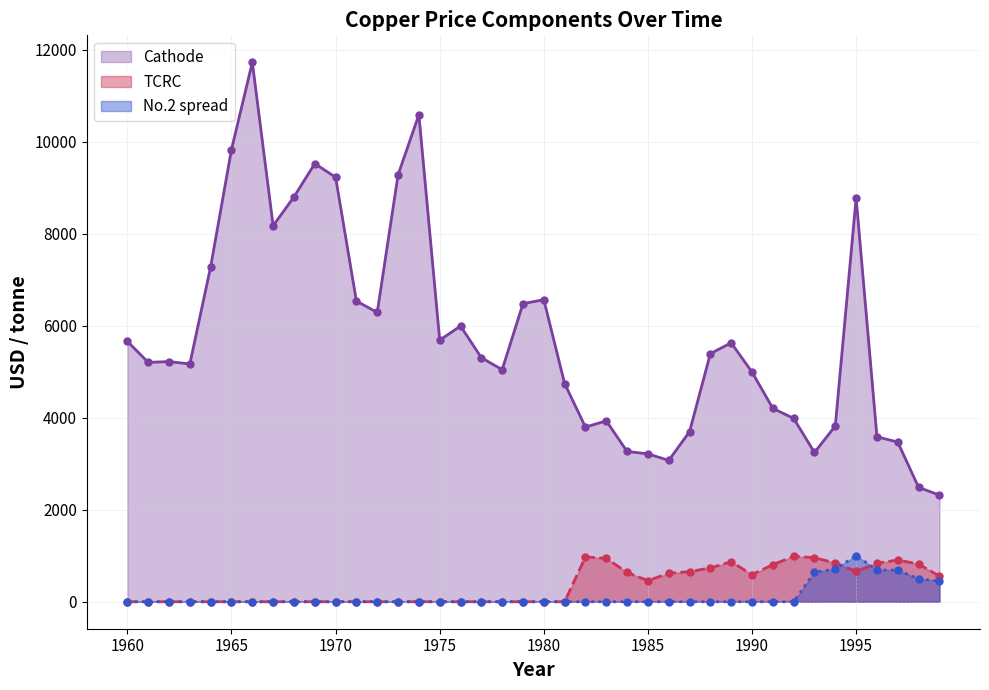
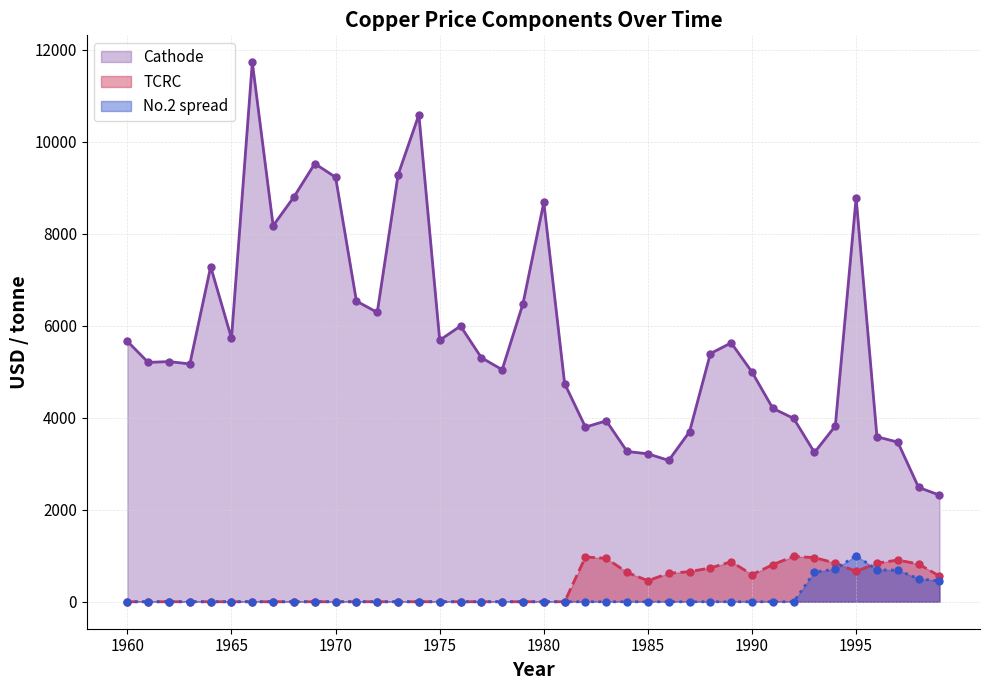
  {
    "Cathode": {
      "1960": 5700,
-     "1965": 9800,
+     "1965": 5700,
      "1970": 9200,
      "1975": 5700,
-     "1980": 6600,
+     "1980": 8700,
      "1985": 3200,
      "1990": 5000,
      "1995": 8800
    },
    "TCRC": {
      "1985": 500,
      "1990": 600,
      "1995": 700
    },
    "No.2 spread": {
      "1985": 0,
      "1990": 0,
      "1995": 1000
    }
  }
